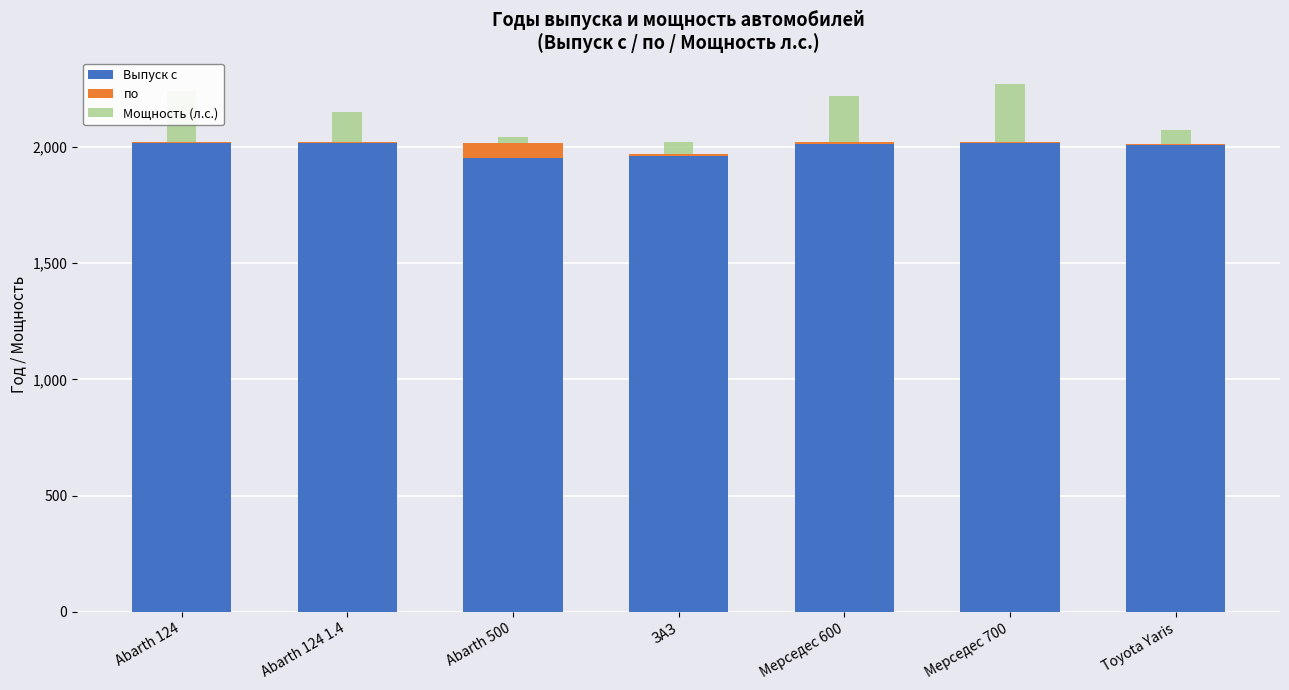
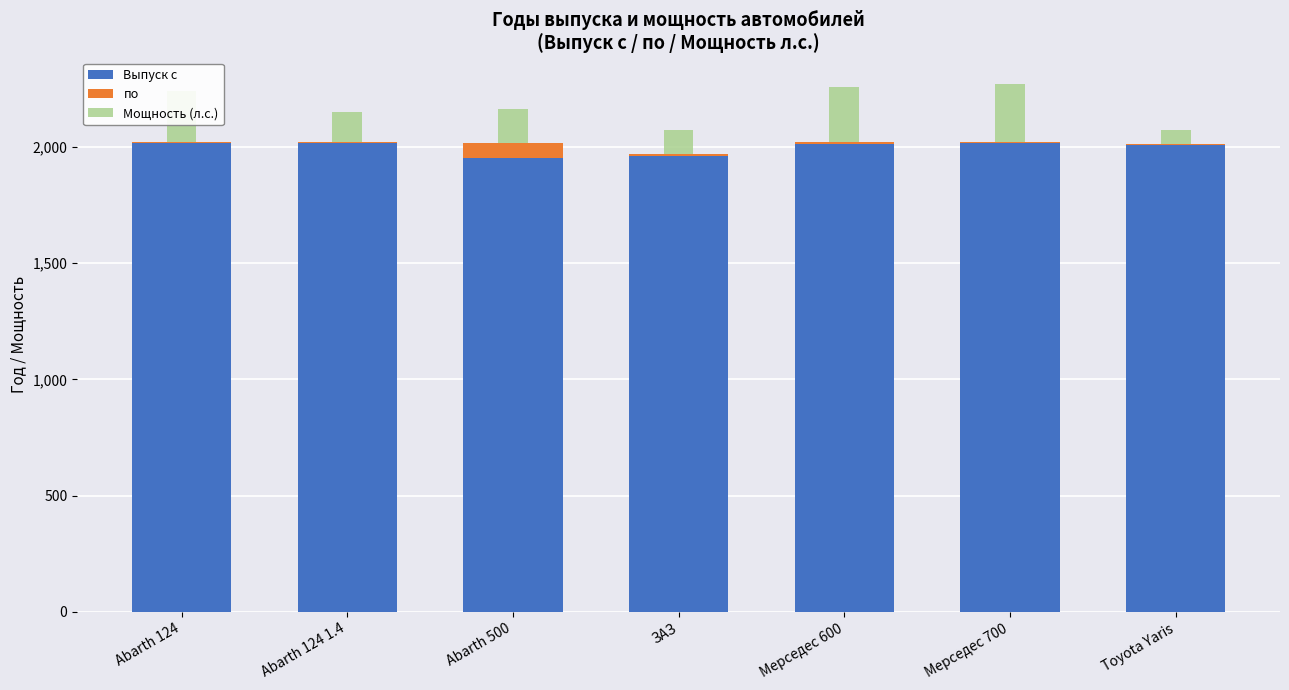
  {
    "Выпуск с": {
      "Abarth 124": "2,020",
      "Abarth 124 1.4": "2,020",
      "Abarth 500": "1,950",
      "ЗАЗ": "1,960",
      "Мерседес 600": "2,020",
      "Мерседес 700": "2,020",
      "Toyota Yaris": "2,010"
    },
    "Мощность (л.с.)": {
      "Abarth 124 1.4": "130",
-     "Abarth 500": "30",
-     "ЗАЗ": "50",
-     "Мерседес 600": "200",
+     "Abarth 500": "150",
+     "ЗАЗ": "100",
+     "Мерседес 600": "240",
      "Мерседес 700": "250",
      "Toyota Yaris": "60"
    }
  }
